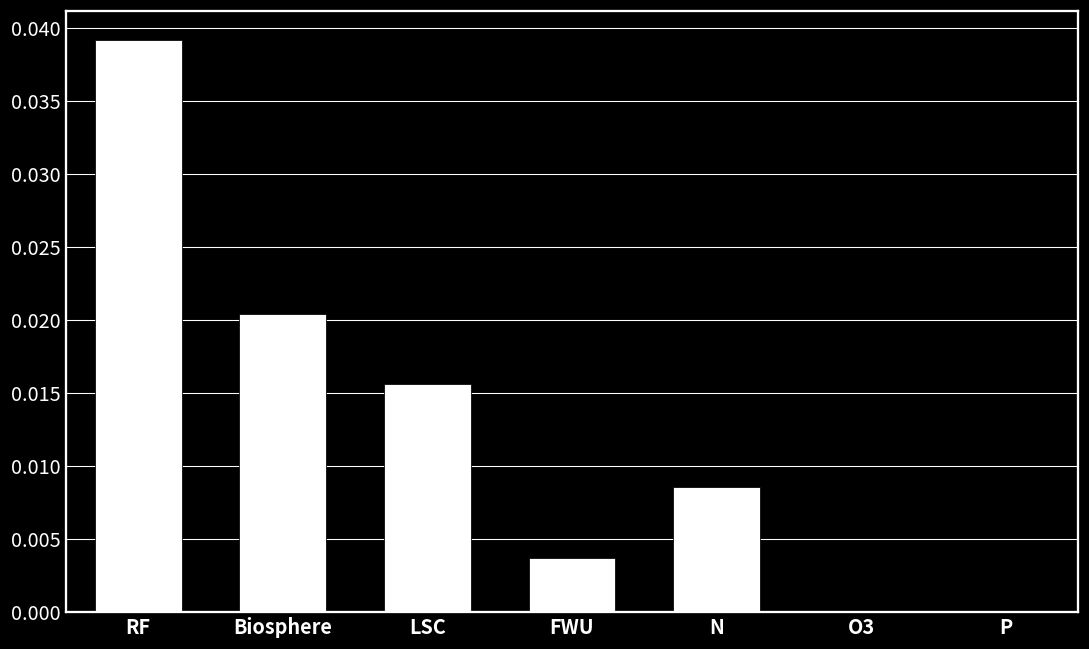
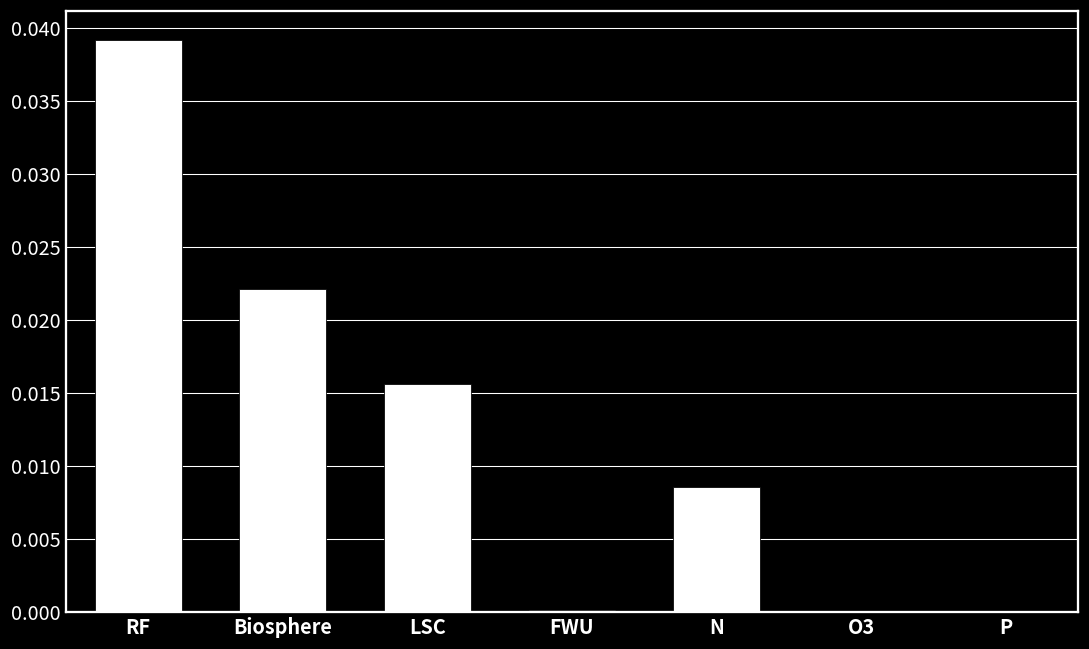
  {
    "RF": 0.0392,
-   "Biosphere": 0.0204,
+   "Biosphere": 0.0221,
    "LSC": 0.0156,
-   "FWU": 0.0037,
+   "FWU": 0.0001,
    "N": 0.0086
  }
